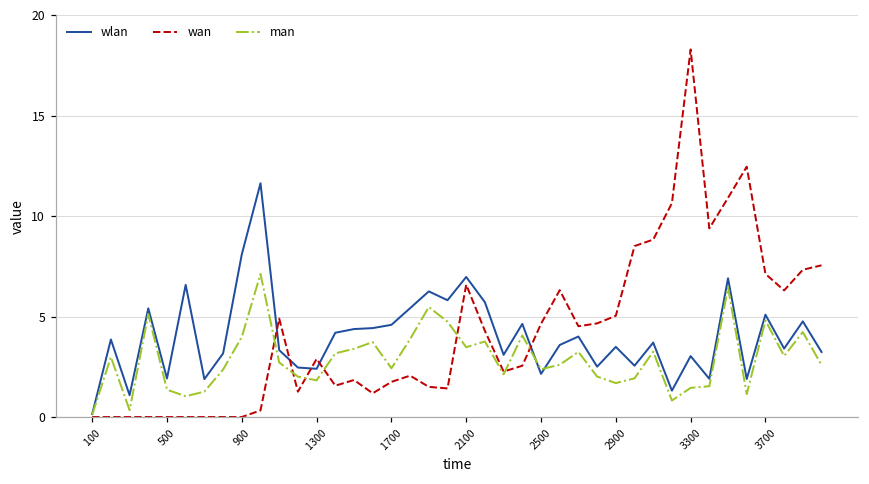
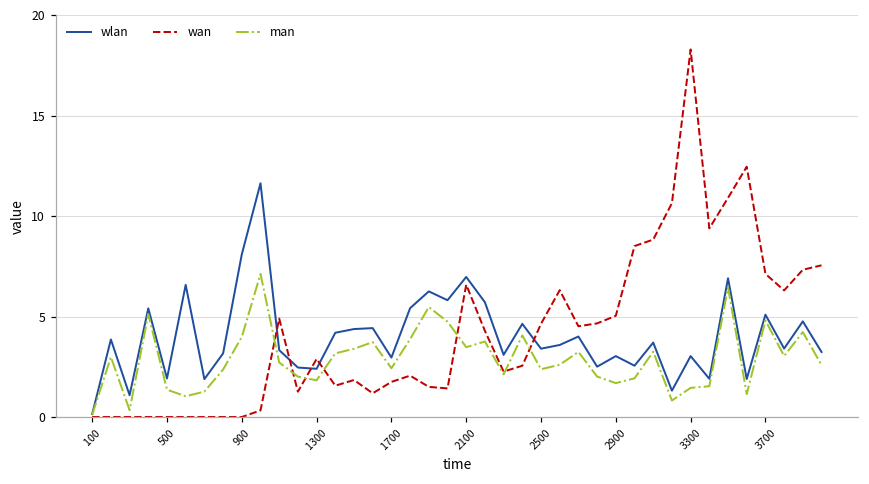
  {
    "wlan": {
      "500": 1.9,
      "900": 8.1,
      "1300": 2.4,
-     "1700": 4.6,
+     "1700": 3.0,
      "2100": 7.0,
-     "2500": 2.1,
-     "2900": 3.5,
+     "2500": 3.4,
+     "2900": 3.0,
      "3300": 3.0,
      "3700": 5.1
    },
    "wan": {
      "500": 0.0,
      "900": 0.0,
      "1300": 2.9,
      "1700": 1.7,
      "2100": 6.6,
      "2500": 4.6,
      "2900": 5.0,
      "3300": 18.3,
      "3700": 7.1
    },
    "man": {
      "500": 1.4,
      "900": 4.0,
      "1300": 1.8,
      "1700": 2.4,
      "2100": 3.5,
      "2500": 2.4,
      "2900": 1.7,
      "3300": 1.5,
      "3700": 4.8
    }
  }
